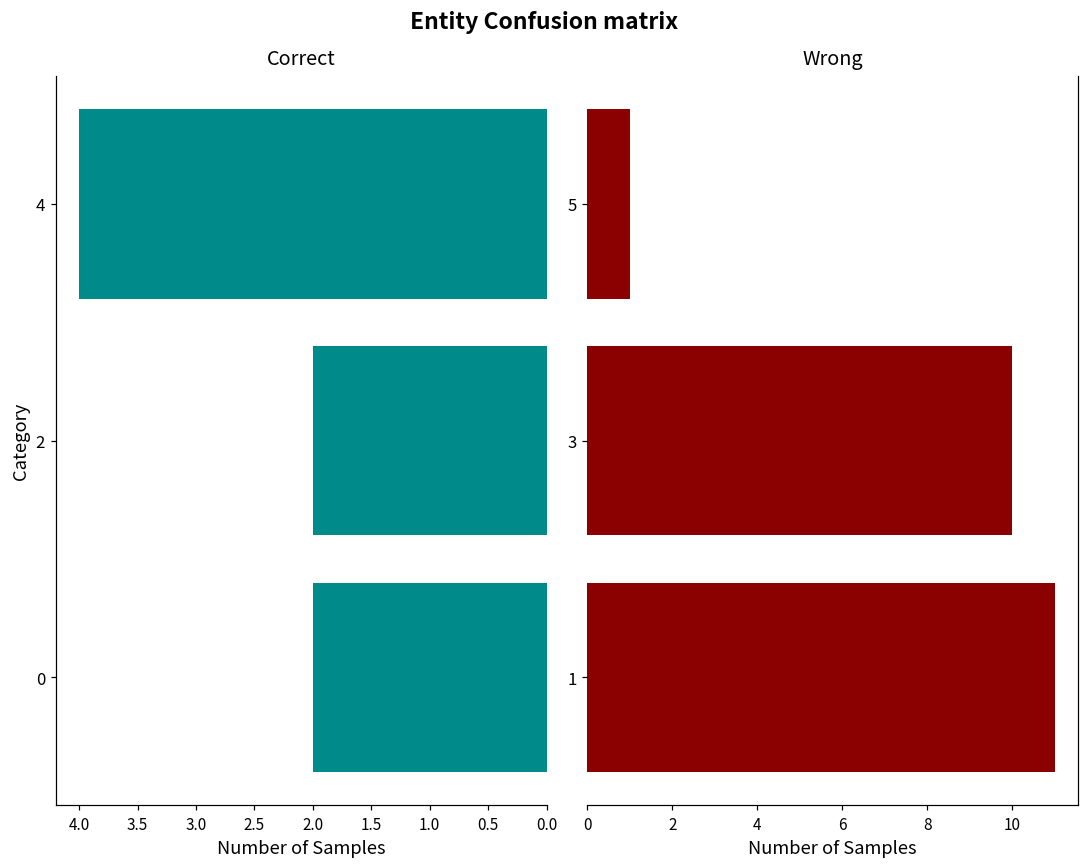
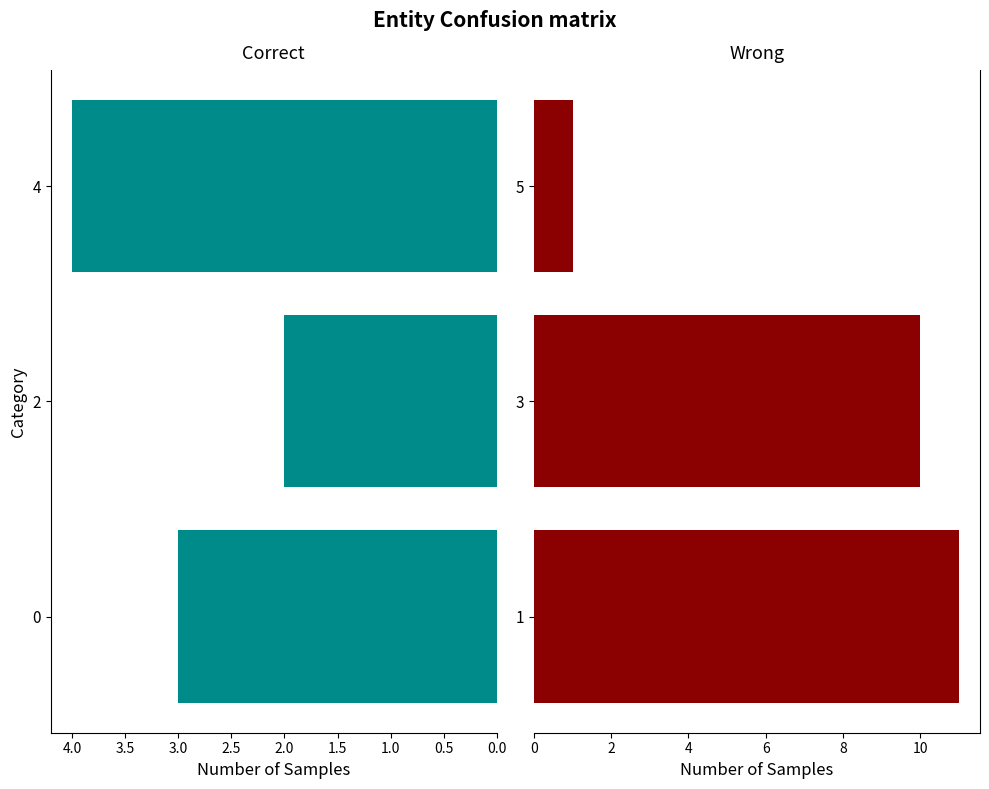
  {
    "Correct": {
      "4": 4,
      "2": 2,
-     "0": 2
+     "0": 3
    },
    "Wrong": {
      "5": 1.0,
      "3": 10.0,
      "1": 11.0
    }
  }
